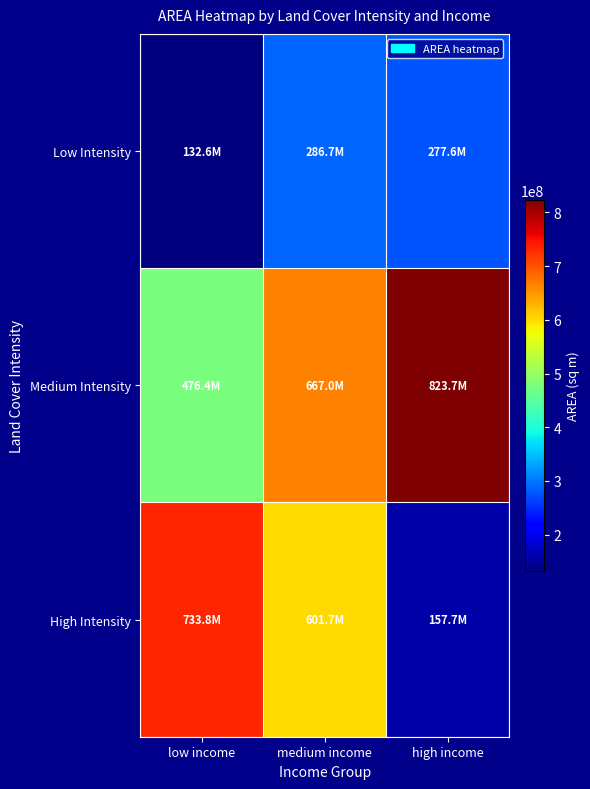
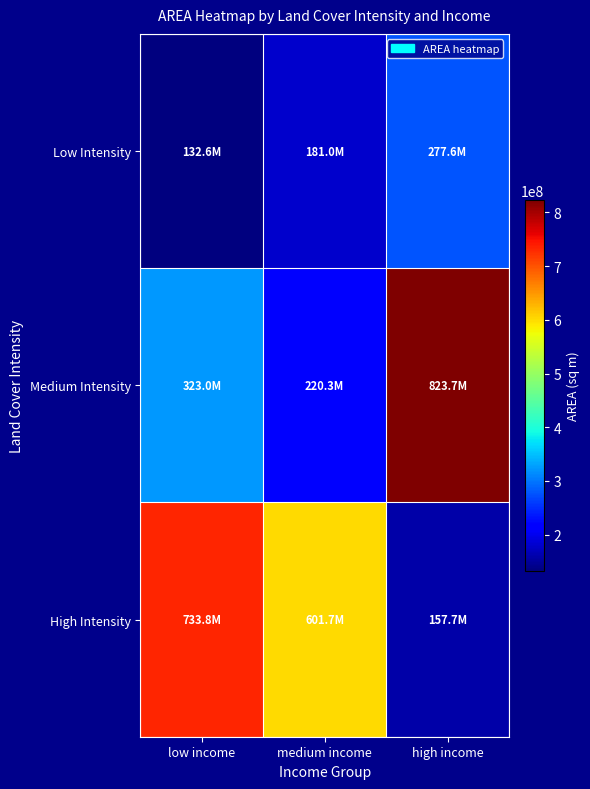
  {
    "Low Intensity": {
      "low income": "132.6M",
-     "medium income": "286.7M",
+     "medium income": "181.0M",
      "high income": "277.6M"
    },
    "Medium Intensity": {
-     "low income": "476.4M",
-     "medium income": "667.0M",
+     "low income": "323.0M",
+     "medium income": "220.3M",
      "high income": "823.7M"
    },
    "High Intensity": {
      "low income": "733.8M",
      "medium income": "601.7M",
      "high income": "157.7M"
    }
  }
